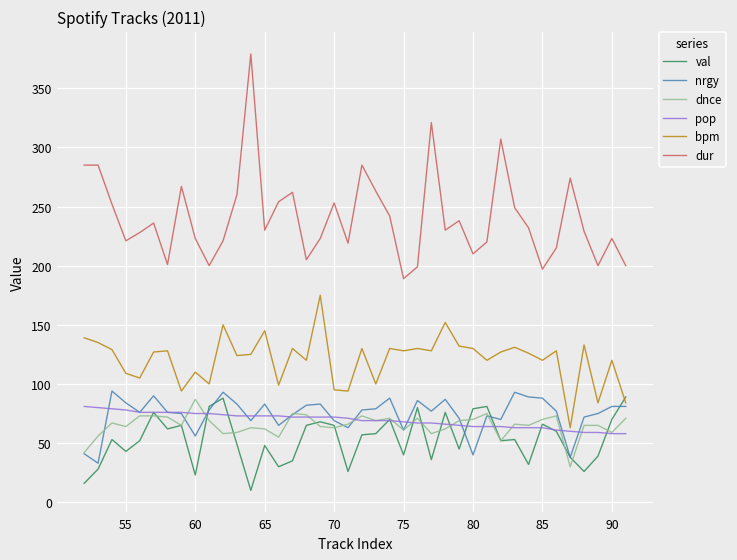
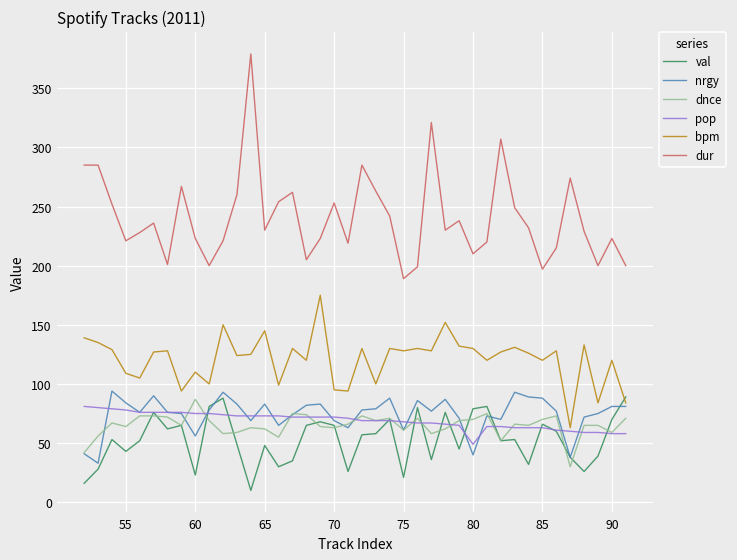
  {
    "val": {
      "55": 43,
      "60": 23,
      "65": 48,
-     "75": 40,
+     "75": 21,
      "80": 79,
      "85": 66,
      "90": 70
    },
    "nrgy": {
      "55": 84,
      "60": 56,
      "65": 83,
      "70": 69,
      "80": 40,
      "85": 88,
      "90": 81
    },
    "dnce": {
      "55": 64,
      "60": 87,
      "65": 62,
      "80": 70,
      "85": 70
    },
    "pop": {
      "55": 78,
      "60": 75,
      "65": 73,
      "70": 72,
      "75": 68,
-     "80": 64,
+     "80": 49,
      "85": 63
    },
    "bpm": {
      "55": 109,
      "60": 110,
      "65": 145,
      "70": 95,
      "75": 128,
      "80": 130,
      "85": 120,
      "90": 120
    },
    "dur": {
      "55": 221,
      "60": 223,
      "65": 230,
      "70": 253,
      "75": 189,
      "80": 210,
      "85": 197,
      "90": 223
    }
  }
